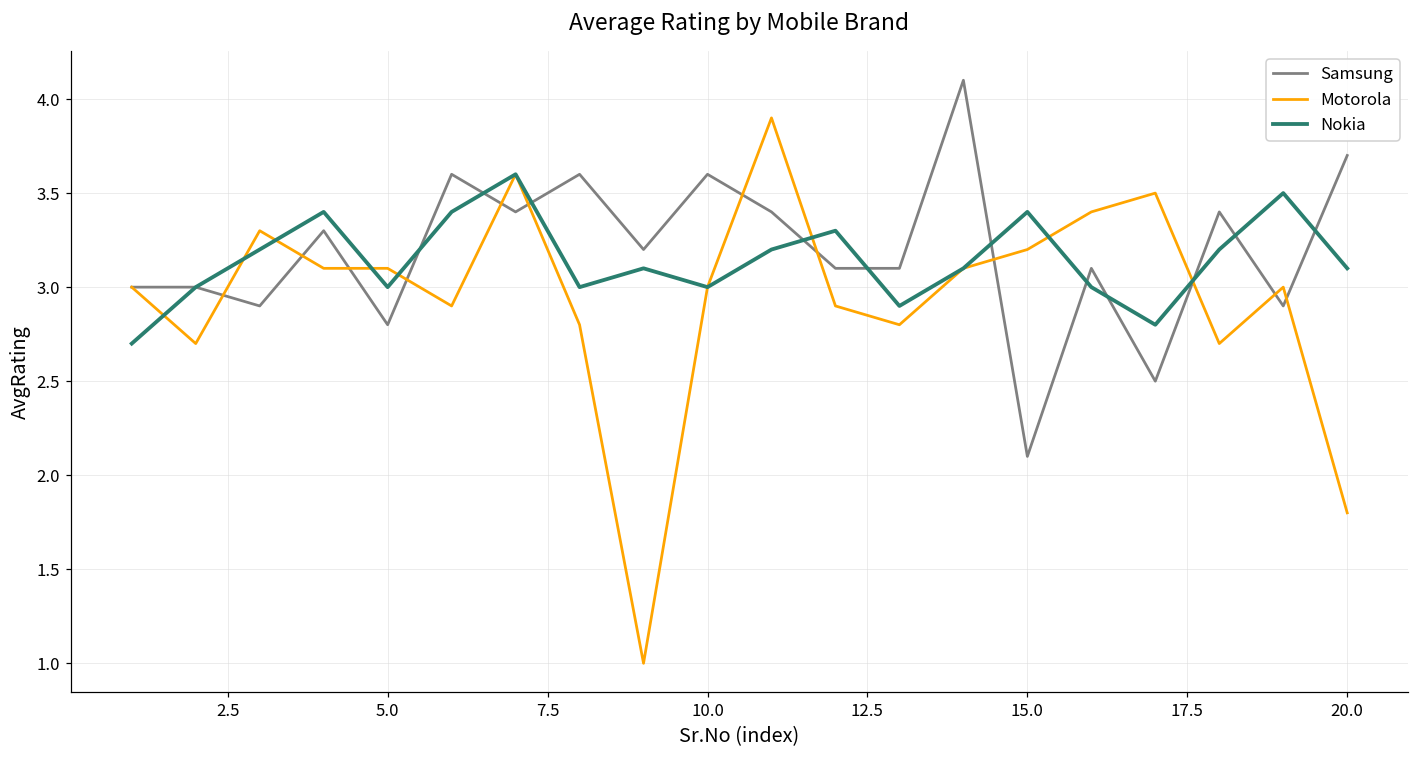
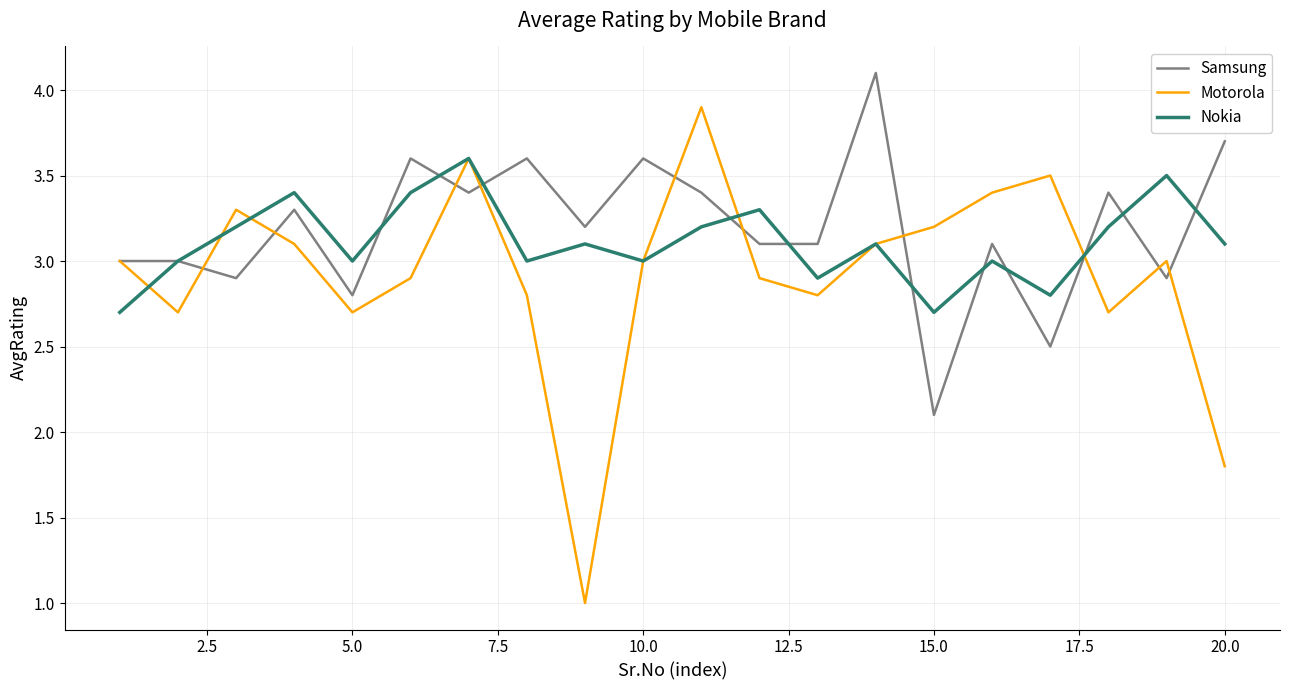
  {
    "Samsung": {
      "5.0": 2.8,
      "10.0": 3.6,
      "15.0": 2.1,
      "20.0": 3.7
    },
    "Motorola": {
-     "5.0": 3.1,
+     "5.0": 2.7,
      "15.0": 3.2,
      "20.0": 1.8
    },
    "Nokia": {
      "5.0": 3.0,
-     "15.0": 3.4,
+     "15.0": 2.7,
      "20.0": 3.1
    }
  }
